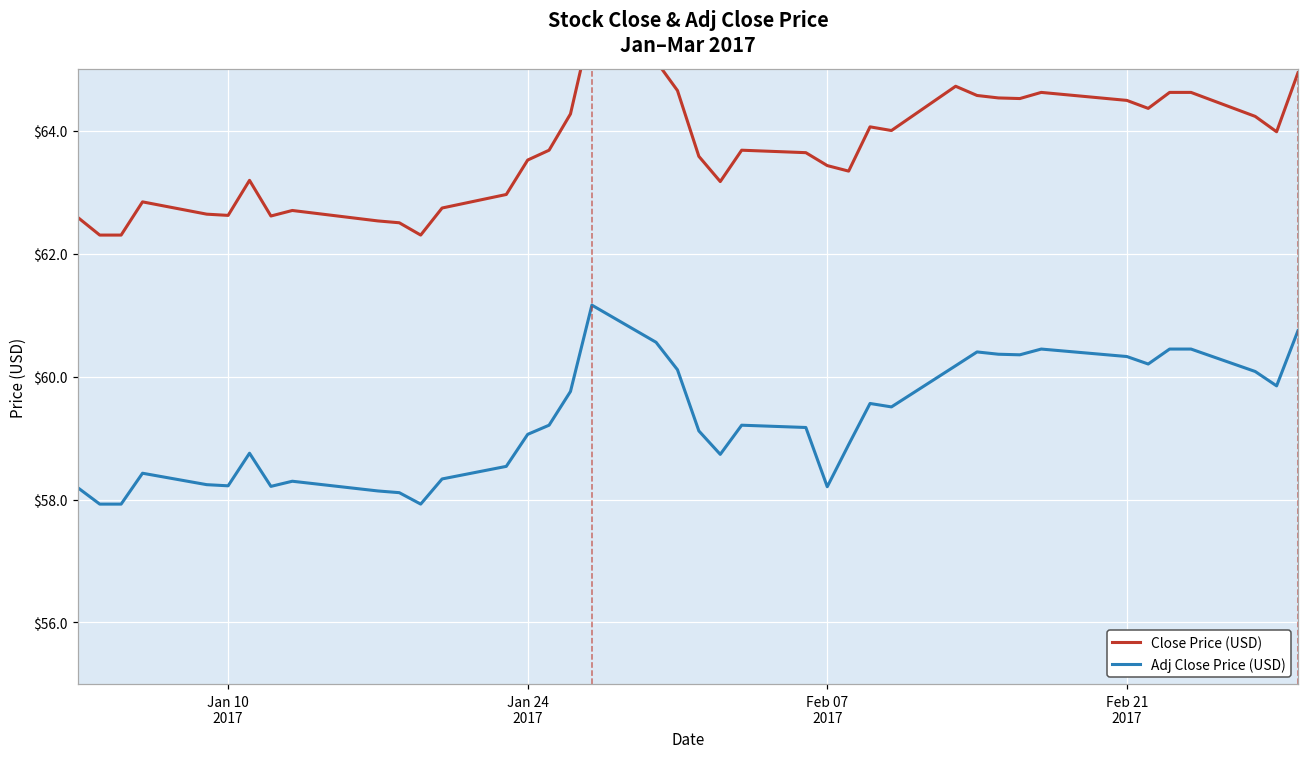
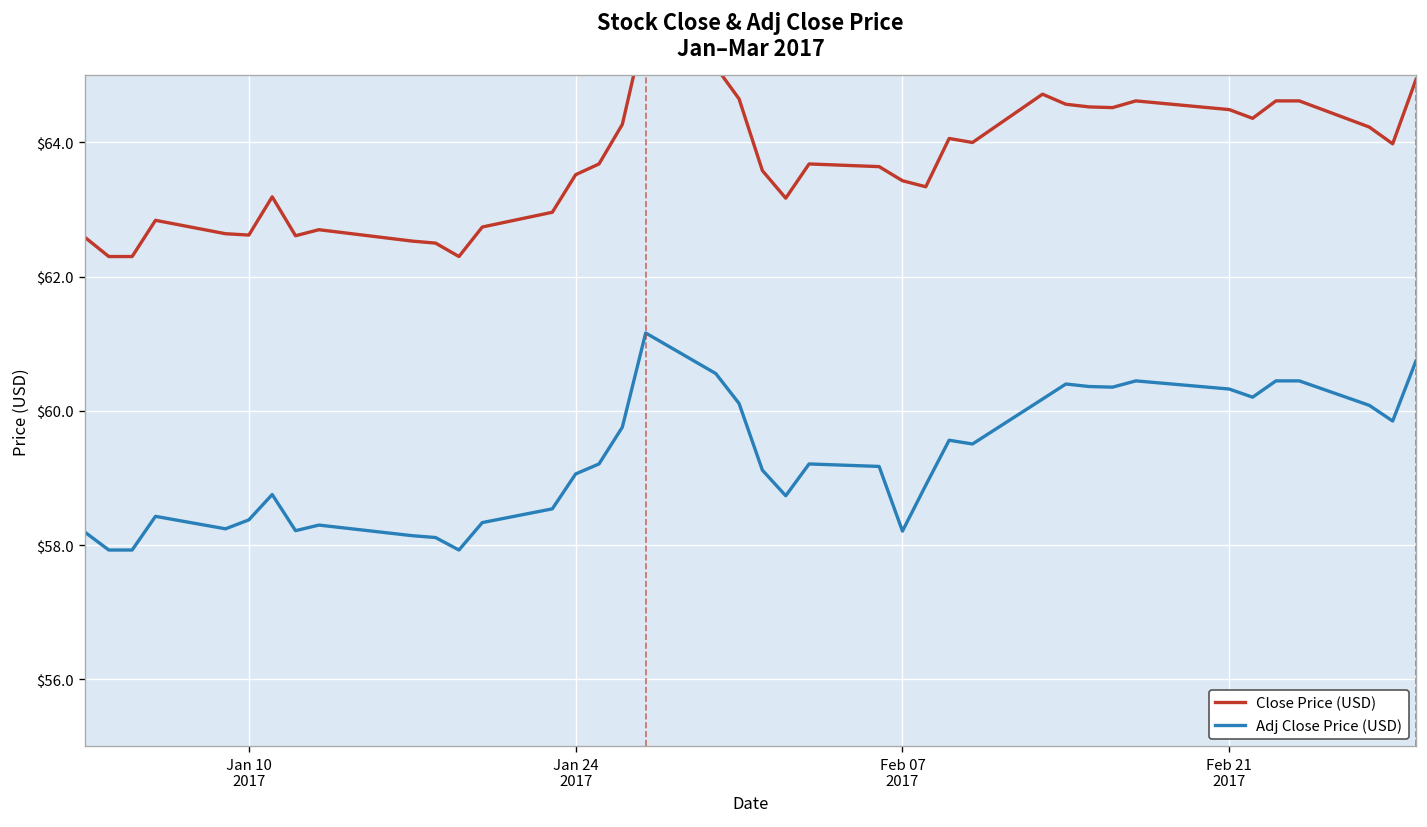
  {
    "Adj Close Price (USD)": {
-     "Jan 10 2017": "$58.2",
+     "Jan 10 2017": "$58.4",
      "Jan 24 2017": "$59.1",
      "Feb 07 2017": "$58.2",
      "Feb 21 2017": "$60.3"
    }
  }
